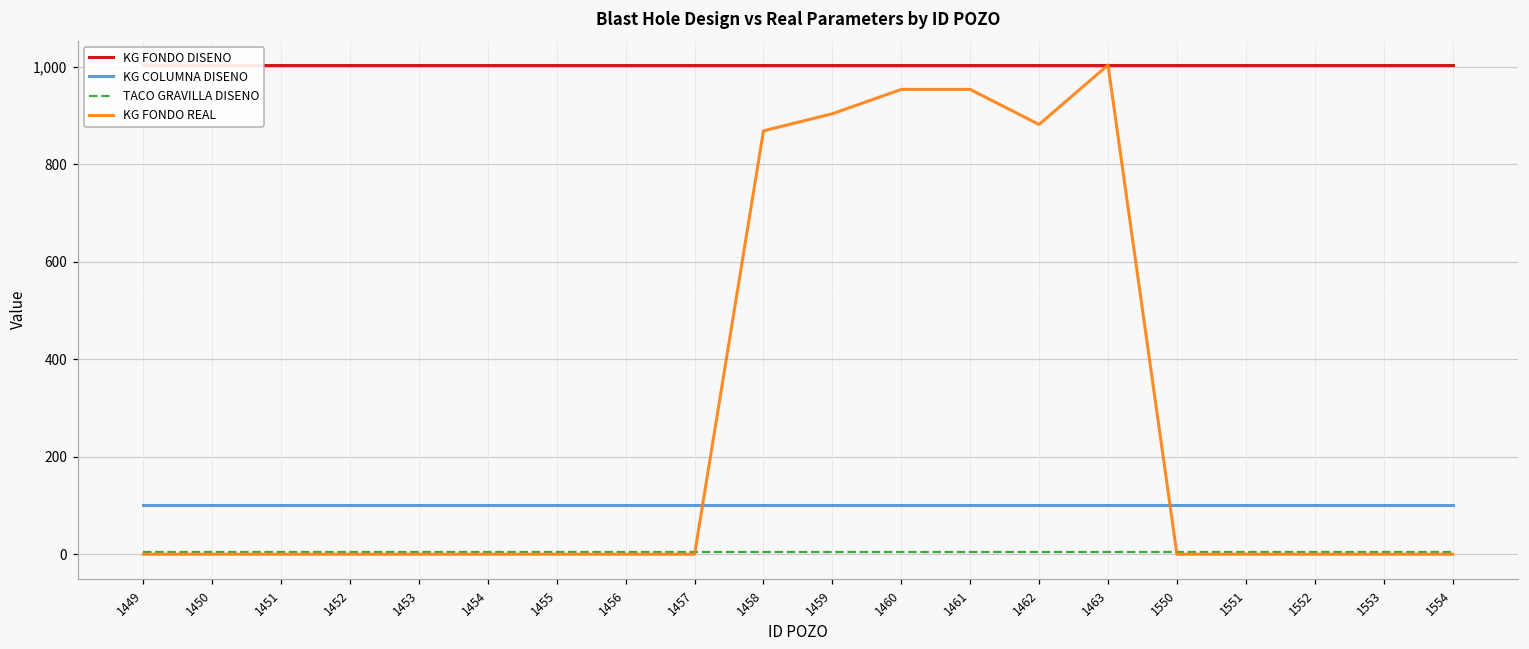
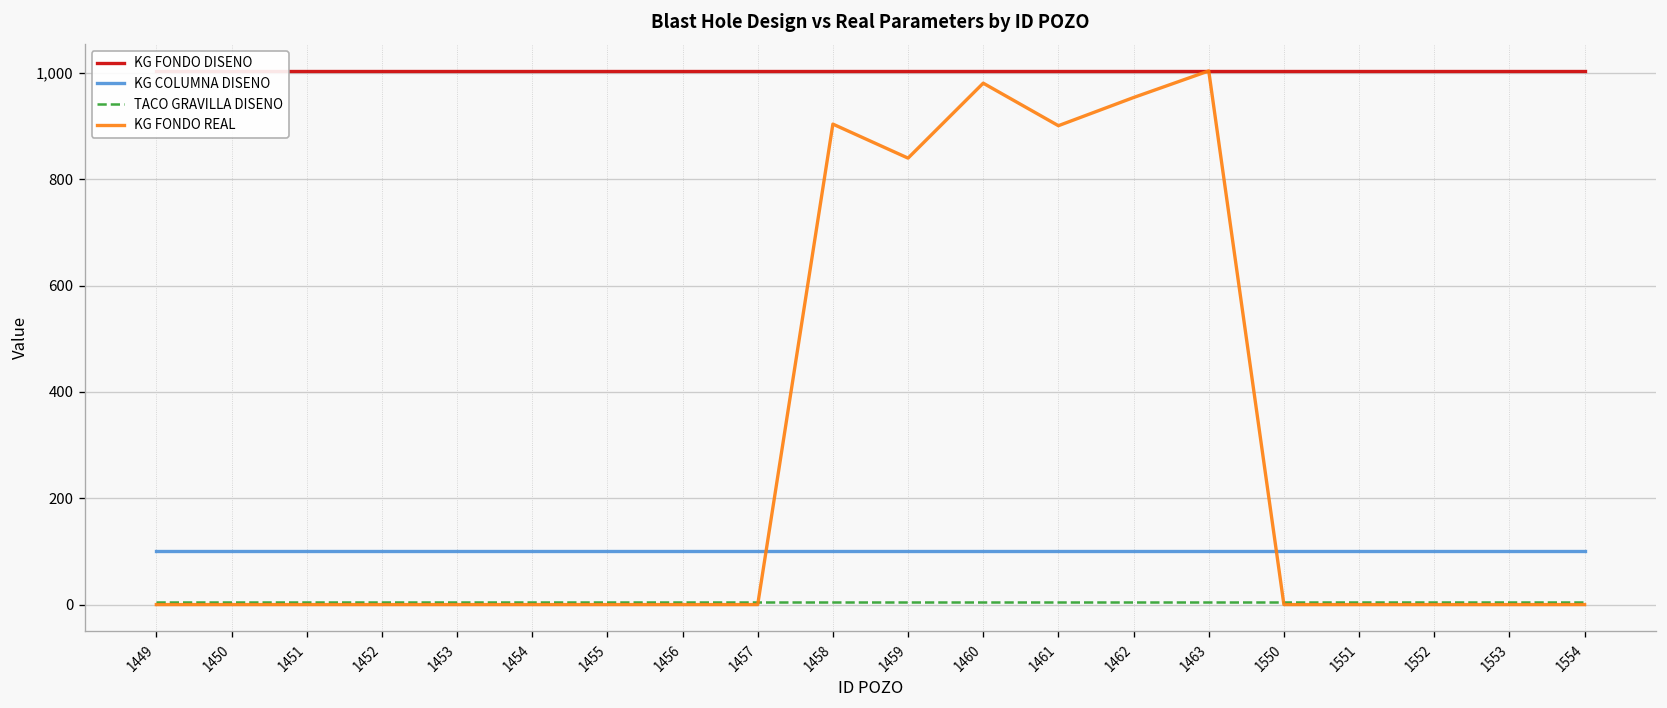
  {
    "KG FONDO DISENO": {
      "1451": "1,000",
      "1452": "1,000",
      "1453": "1,000",
      "1454": "1,000",
      "1455": "1,000",
      "1456": "1,000",
      "1457": "1,000",
      "1458": "1,000",
      "1459": "1,000",
      "1460": "1,000",
      "1461": "1,000",
      "1462": "1,000",
      "1550": "1,000",
      "1551": "1,000",
      "1552": "1,000",
      "1553": "1,000",
      "1554": "1,000"
    },
    "KG COLUMNA DISENO": {
      "1449": "100",
      "1450": "100",
      "1451": "100",
      "1452": "100",
      "1453": "100",
      "1454": "100",
      "1455": "100",
      "1456": "100",
      "1457": "100",
      "1458": "100",
      "1459": "100",
      "1460": "100",
      "1461": "100",
      "1462": "100",
      "1463": "100",
      "1550": "100",
      "1551": "100",
      "1552": "100",
      "1553": "100",
      "1554": "100"
    },
    "TACO GRAVILLA DISENO": {
      "1458": "0",
      "1459": "0",
      "1460": "0",
      "1461": "0",
      "1462": "0",
      "1463": "0"
    },
    "KG FONDO REAL": {
-     "1458": "870",
-     "1459": "900",
-     "1460": "950",
-     "1461": "950",
-     "1462": "880"
+     "1458": "900",
+     "1459": "840",
+     "1460": "980",
+     "1461": "900",
+     "1462": "950"
    }
  }
